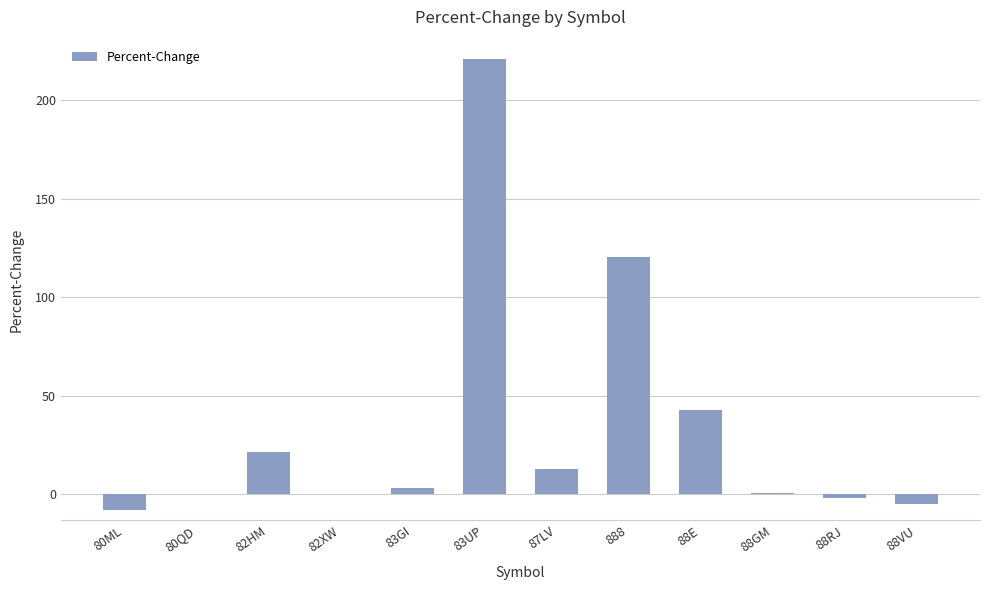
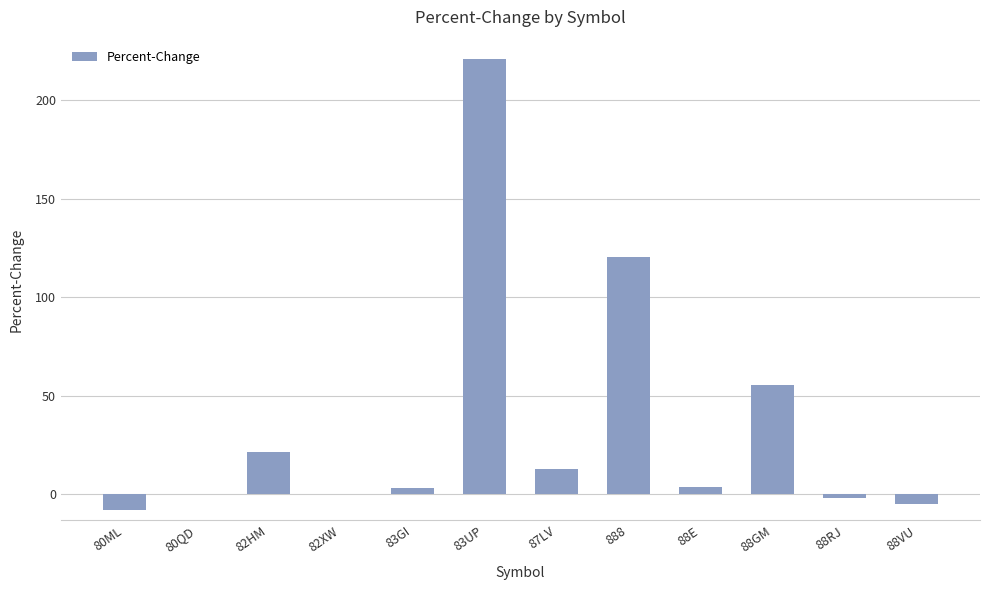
  {
    "80ML": -8,
    "82HM": 21,
    "83GI": 3,
    "83UP": 221,
    "87LV": 13,
    "888": 120,
-   "88E": 43,
-   "88GM": 0,
+   "88E": 4,
+   "88GM": 55,
    "88RJ": -2,
    "88VU": -5
  }
